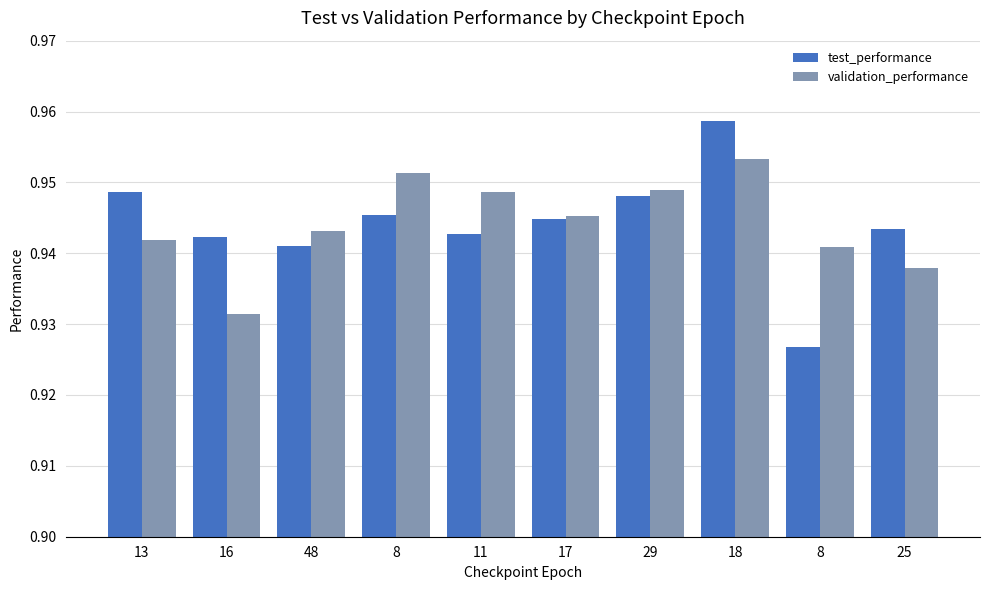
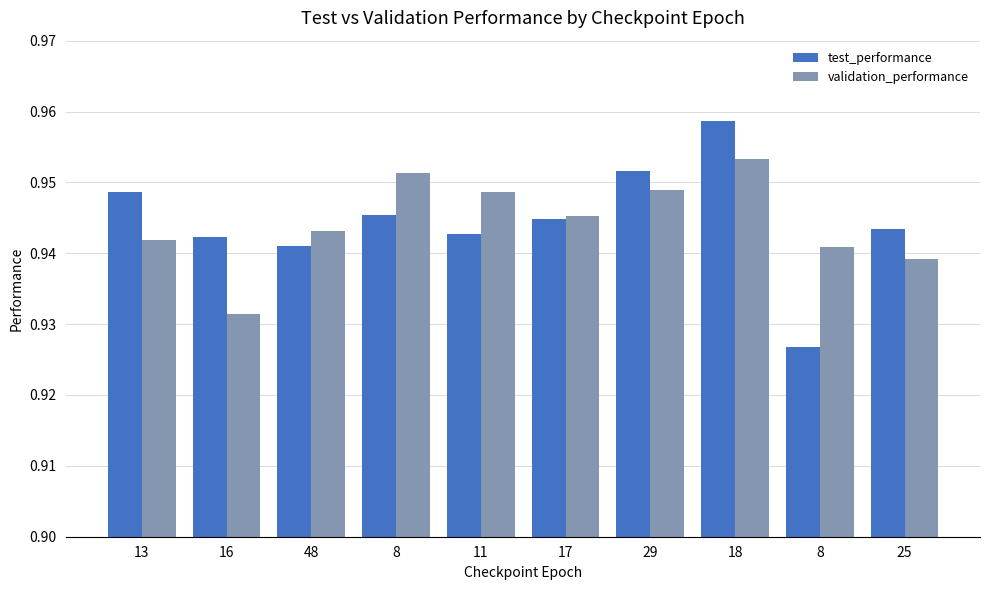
  {
    "test_performance": {
      "13": 0.949,
      "16": 0.942,
      "48": 0.941,
      "11": 0.943,
      "17": 0.945,
-     "29": 0.948,
+     "29": 0.952,
      "18": 0.959,
      "25": 0.943
    },
    "validation_performance": {
      "13": 0.942,
      "16": 0.931,
      "48": 0.943,
      "11": 0.949,
      "17": 0.945,
      "29": 0.949,
      "18": 0.953,
-     "25": 0.938
+     "25": 0.939
    }
  }
